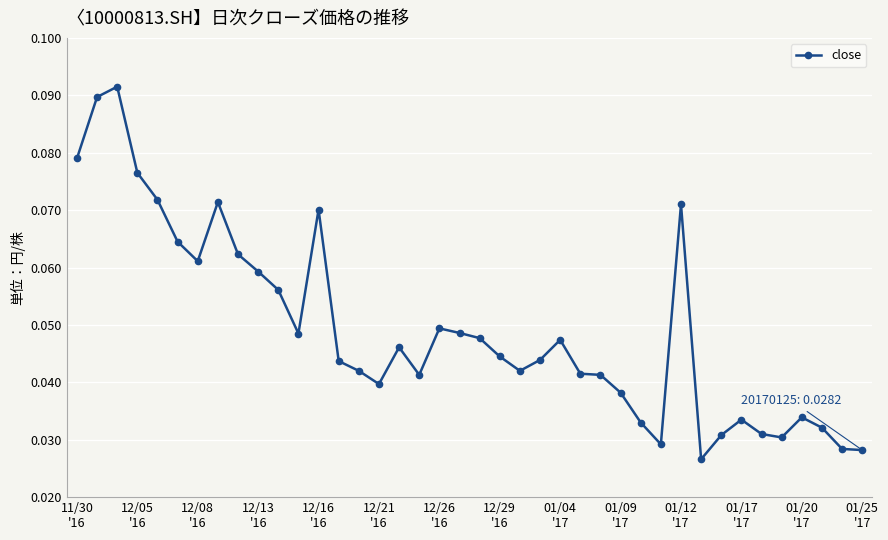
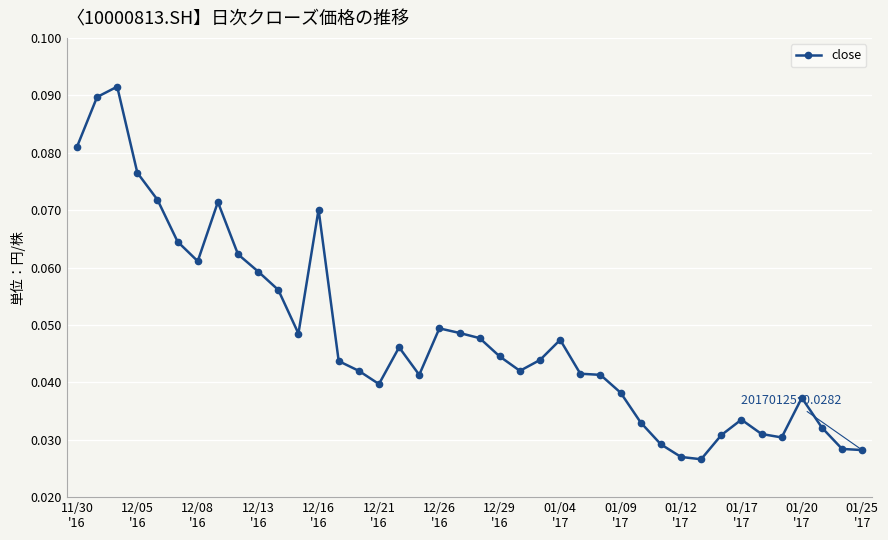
  {
-   "11/30 '16": 0.079,
+   "11/30 '16": 0.081,
    "12/05 '16": 0.077,
    "12/08 '16": 0.061,
    "12/13 '16": 0.059,
    "12/16 '16": 0.070,
    "12/21 '16": 0.040,
    "12/26 '16": 0.049,
    "12/29 '16": 0.045,
    "01/04 '17": 0.047,
    "01/09 '17": 0.038,
-   "01/12 '17": 0.071,
-   "01/20 '17": 0.034,
+   "01/12 '17": 0.027,
+   "01/20 '17": 0.037,
    "01/25 '17": 0.028
  }
